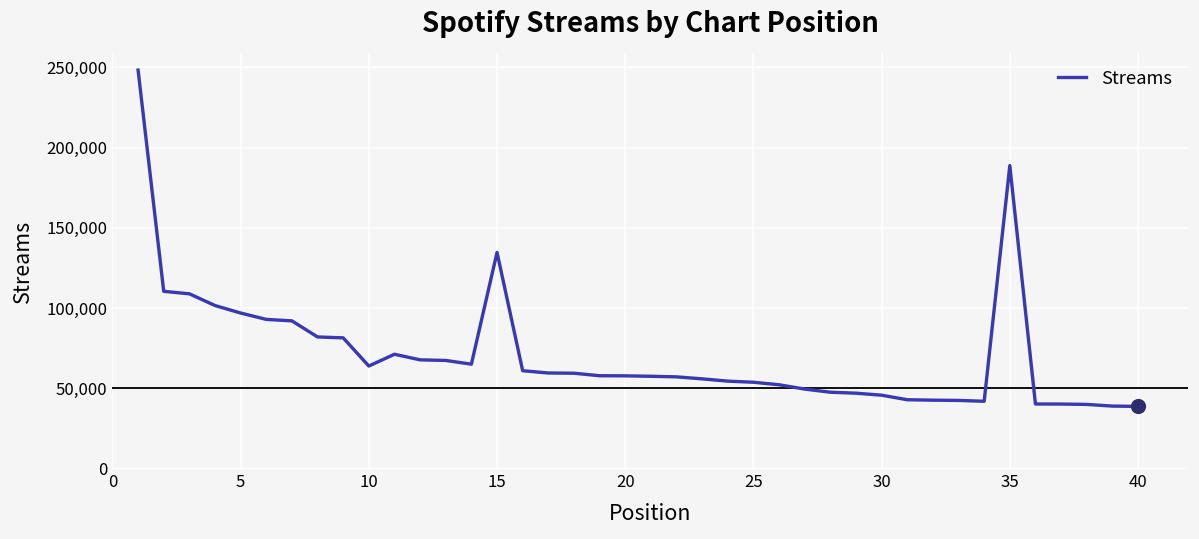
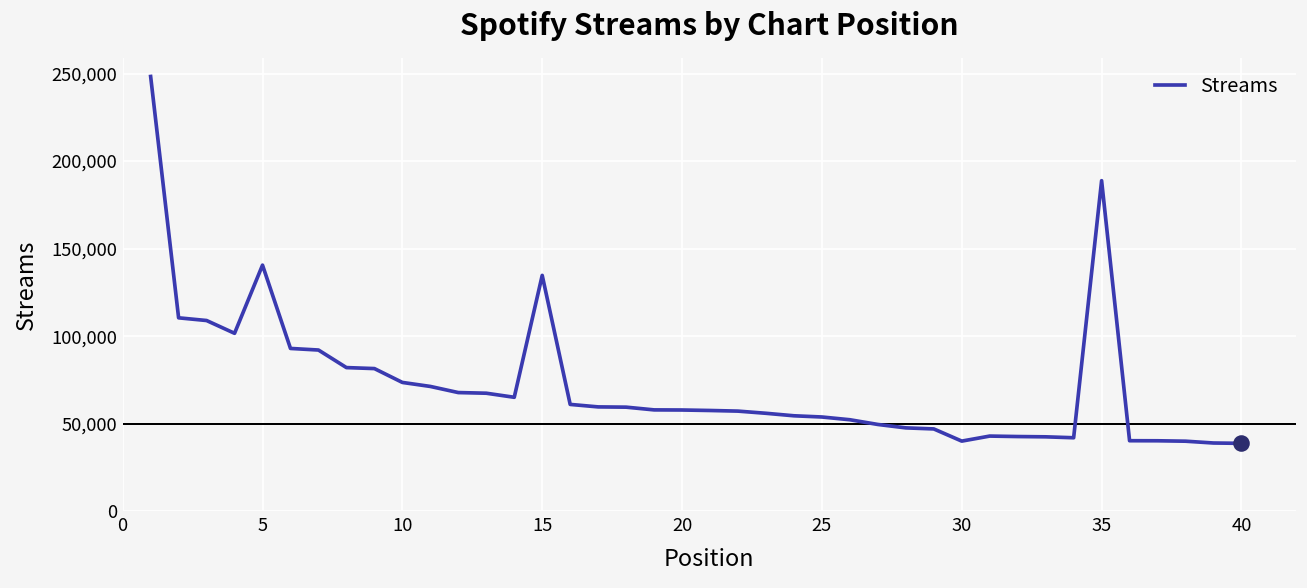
  {
    "Streams": {
-     "5": "97,000",
-     "10": "64,000",
+     "5": "141,000",
+     "10": "74,000",
      "15": "135,000",
      "20": "58,000",
      "25": "54,000",
-     "30": "46,000",
+     "30": "40,000",
      "35": "189,000"
    }
  }
